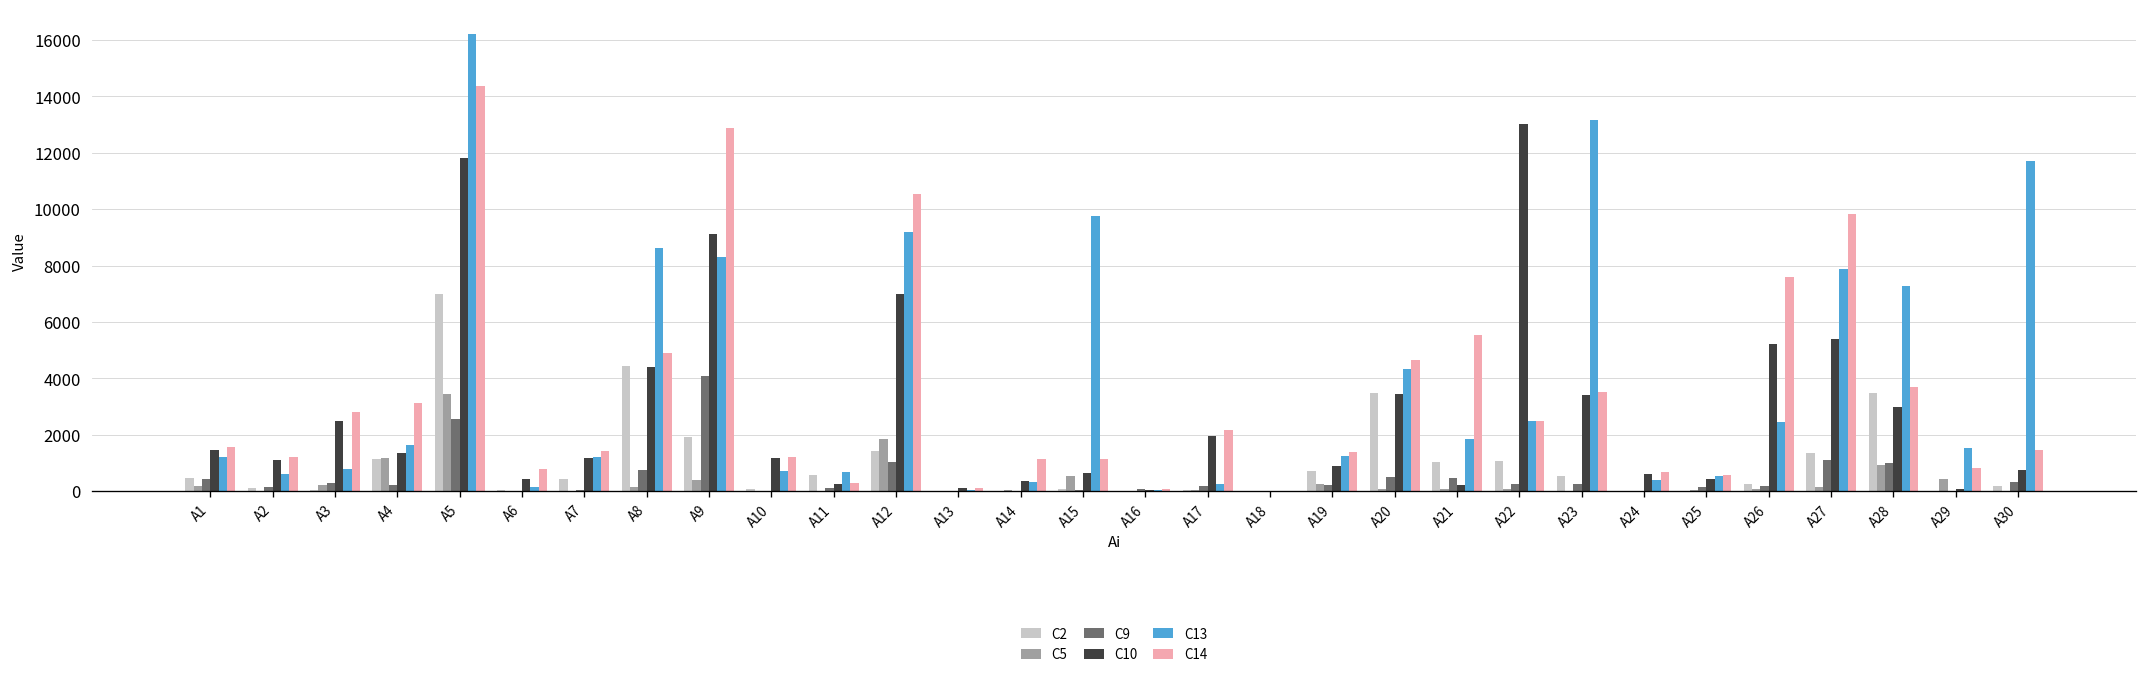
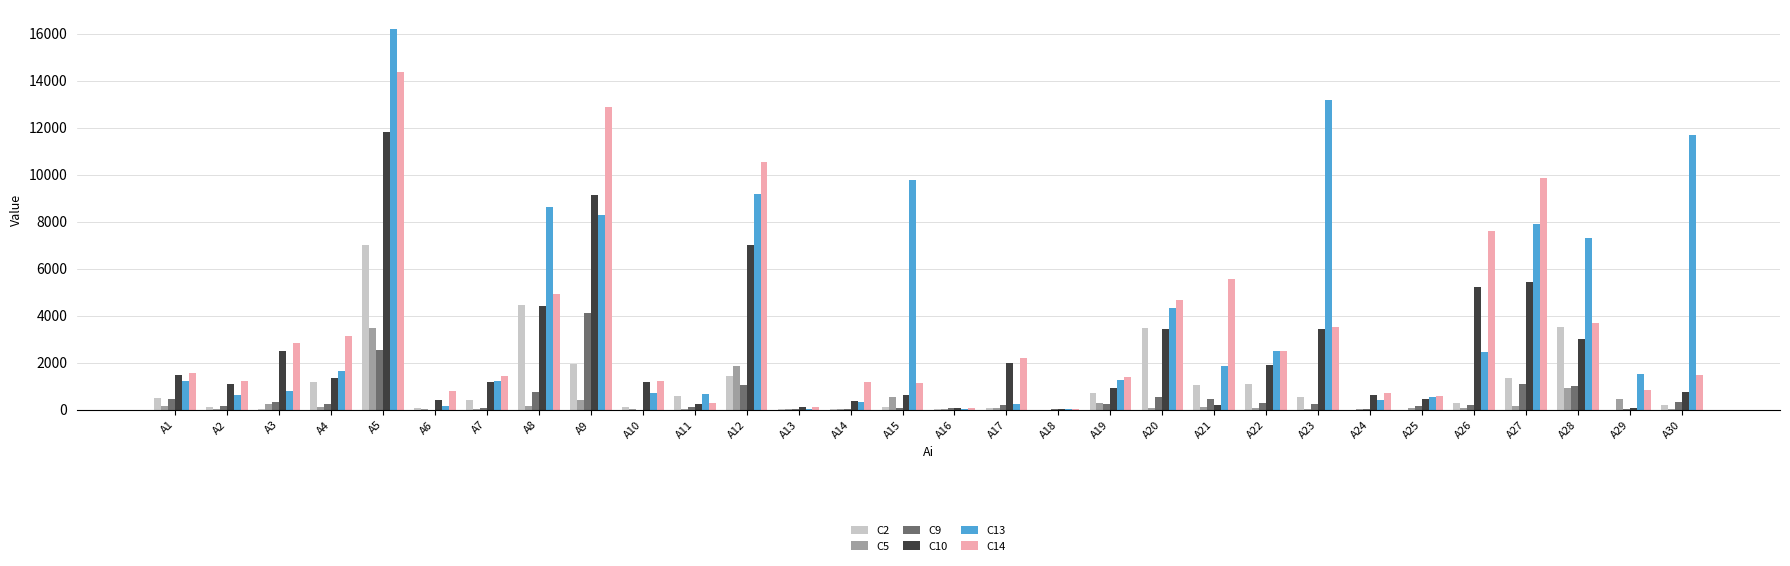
  {
    "C2": {
      "A1": 500,
      "A2": 100,
      "A4": 1200,
      "A5": 7000,
      "A7": 400,
      "A8": 4400,
      "A9": 1900,
      "A11": 600,
      "A12": 1400,
      "A19": 700,
      "A20": 3500,
      "A21": 1000,
      "A22": 1100,
      "A23": 600,
      "A26": 300,
      "A27": 1400,
      "A28": 3500,
      "A30": 200
    },
    "C5": {
      "A1": 200,
      "A3": 200,
-     "A4": 1200,
+     "A4": 100,
      "A5": 3500,
      "A8": 100,
      "A9": 400,
      "A12": 1900,
      "A15": 500,
      "A19": 300,
      "A27": 100,
      "A28": 900,
      "A29": 400
    },
    "C9": {
      "A1": 400,
      "A2": 200,
      "A3": 300,
      "A4": 200,
      "A5": 2500,
      "A6": 0,
      "A8": 700,
      "A9": 4100,
      "A11": 100,
      "A12": 1000,
      "A17": 200,
      "A19": 200,
      "A20": 500,
      "A21": 500,
      "A22": 300,
      "A23": 300,
      "A25": 100,
      "A26": 200,
      "A27": 1100,
      "A28": 1000,
      "A30": 300
    },
    "C10": {
      "A1": 1500,
      "A2": 1100,
      "A3": 2500,
      "A4": 1300,
      "A5": 11800,
      "A6": 400,
      "A7": 1200,
      "A8": 4400,
      "A9": 9100,
      "A10": 1200,
      "A11": 300,
      "A12": 7000,
      "A13": 100,
      "A14": 400,
      "A15": 600,
      "A17": 2000,
      "A19": 900,
      "A20": 3400,
      "A21": 200,
-     "A22": 13000,
+     "A22": 1900,
      "A23": 3400,
      "A24": 600,
      "A25": 400,
      "A26": 5200,
      "A27": 5400,
      "A28": 3000,
      "A30": 800
    },
    "C13": {
      "A1": 1200,
      "A2": 600,
      "A3": 800,
      "A4": 1600,
      "A5": 16200,
      "A6": 100,
      "A7": 1200,
      "A8": 8600,
      "A9": 8300,
      "A10": 700,
      "A11": 700,
      "A12": 9200,
      "A14": 300,
      "A15": 9800,
      "A17": 300,
      "A19": 1200,
      "A20": 4300,
      "A21": 1900,
      "A22": 2500,
      "A23": 13200,
      "A24": 400,
      "A25": 600,
      "A26": 2500,
      "A27": 7900,
      "A28": 7300,
      "A29": 1500,
      "A30": 11700
    },
    "C14": {
      "A1": 1600,
      "A2": 1200,
      "A3": 2800,
      "A4": 3100,
      "A5": 14400,
      "A6": 800,
      "A7": 1400,
      "A8": 4900,
      "A9": 12900,
      "A10": 1200,
      "A11": 300,
      "A12": 10500,
      "A13": 100,
      "A14": 1200,
      "A15": 1100,
      "A17": 2200,
      "A19": 1400,
      "A20": 4700,
      "A21": 5600,
      "A22": 2500,
      "A23": 3500,
      "A24": 700,
      "A25": 600,
      "A26": 7600,
      "A27": 9800,
      "A28": 3700,
      "A29": 800,
      "A30": 1400
    }
  }
